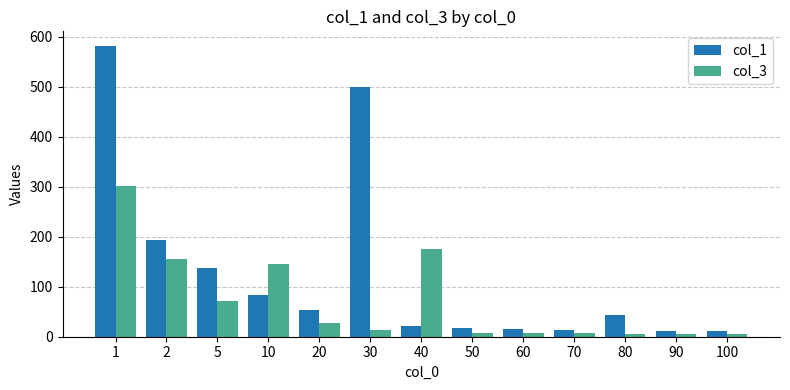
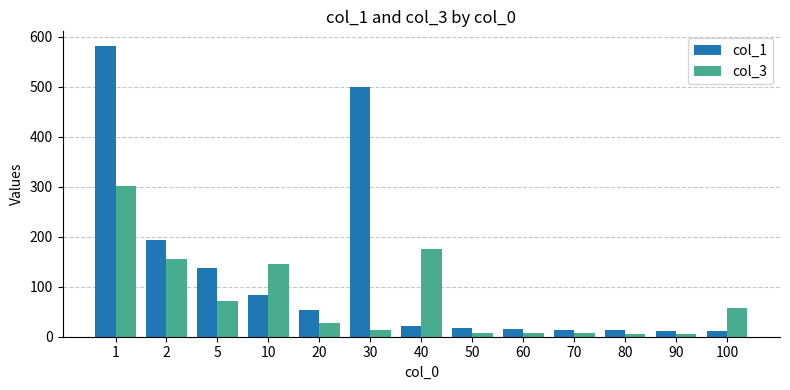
  {
    "col_1": {
      "1": 580,
      "2": 190,
      "5": 140,
      "10": 80,
      "20": 50,
      "30": 500,
      "40": 20,
      "50": 20,
      "60": 10,
      "70": 10,
-     "80": 40,
+     "80": 10,
      "90": 10,
      "100": 10
    },
    "col_3": {
      "1": 300,
      "2": 160,
      "5": 70,
      "10": 150,
      "20": 30,
      "30": 10,
      "40": 180,
      "50": 10,
      "60": 10,
      "70": 10,
      "80": 10,
      "90": 10,
-     "100": 10
+     "100": 60
    }
  }
